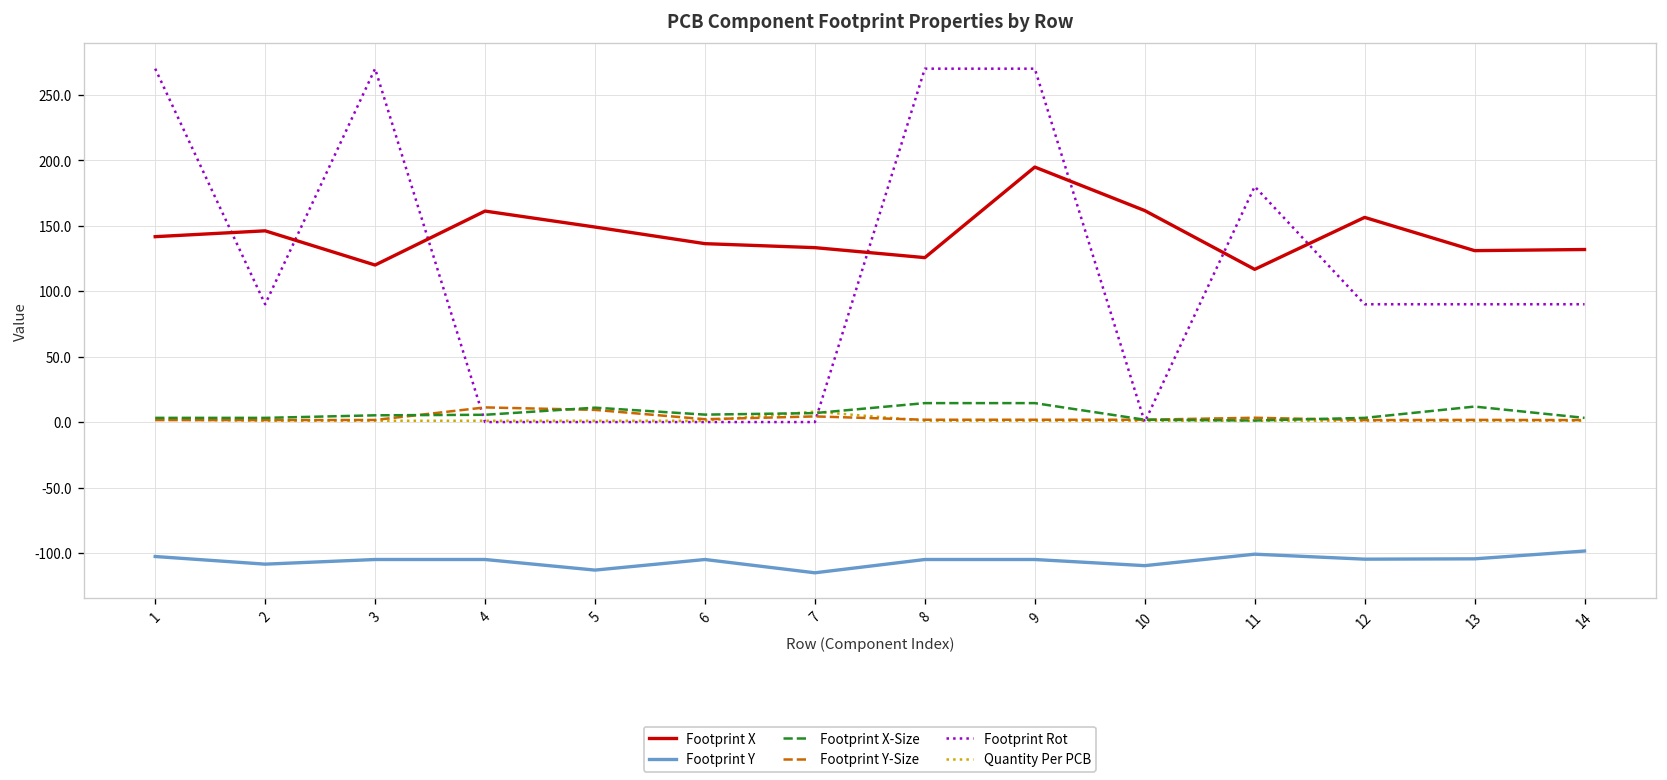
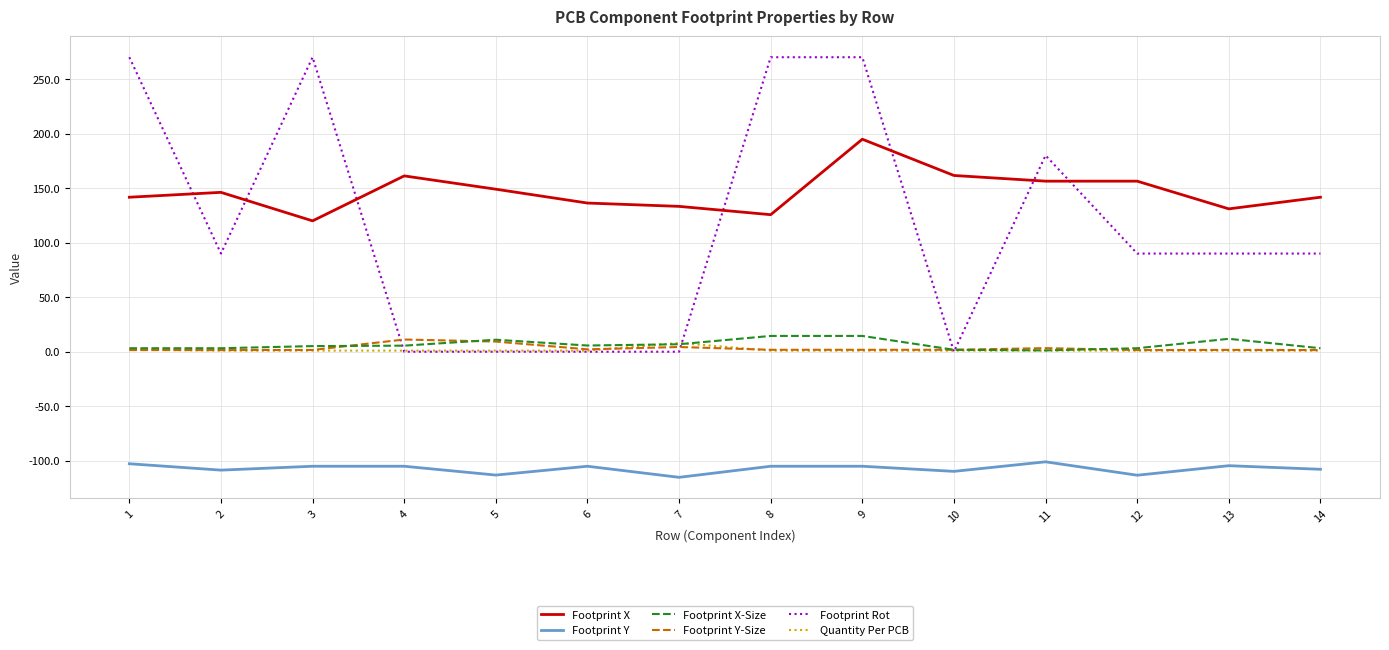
  {
    "Footprint X": {
      "1": 142,
      "2": 146,
      "3": 120,
      "4": 161,
      "5": 149,
      "6": 136,
      "7": 133,
      "8": 126,
      "9": 195,
      "10": 162,
-     "11": 117,
+     "11": 156,
      "12": 156,
      "13": 131,
-     "14": 132
+     "14": 142
    },
    "Footprint Y": {
      "1": -103,
      "2": -109,
      "3": -105,
      "4": -105,
      "5": -113,
      "6": -105,
      "7": -115,
      "8": -105,
      "9": -105,
      "10": -110,
      "11": -101,
-     "12": -105,
+     "12": -113,
      "13": -104,
-     "14": -99
+     "14": -108
    },
    "Footprint X-Size": {
      "3": 5,
      "4": 6,
      "6": 6,
      "8": 14,
      "9": 14,
      "13": 12
    },
    "Footprint Y-Size": {
      "4": 11,
      "7": 4
    },
    "Footprint Rot": {
      "1": 270,
      "2": 90,
      "3": 270,
      "7": 0,
      "8": 270,
      "9": 270,
      "11": 180,
      "12": 90,
      "13": 90,
      "14": 90
    }
  }
